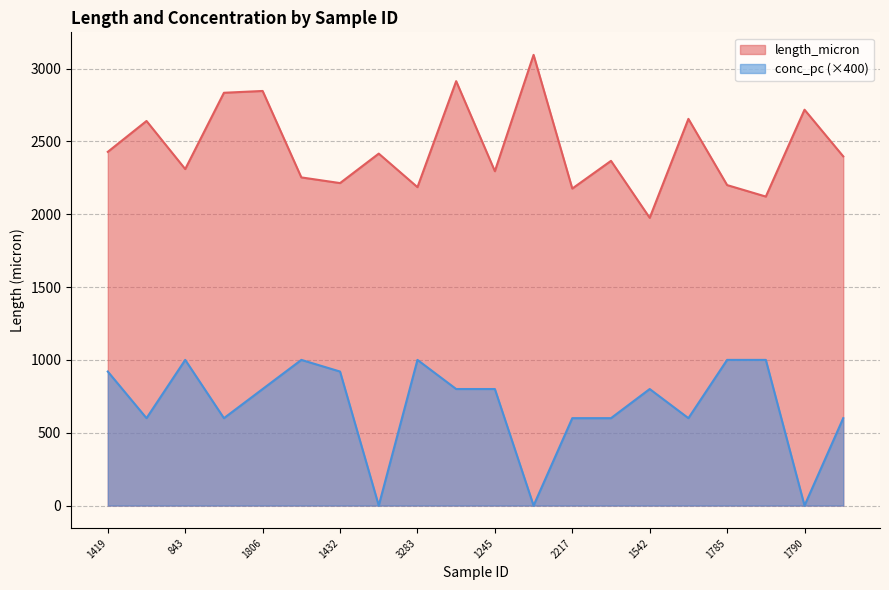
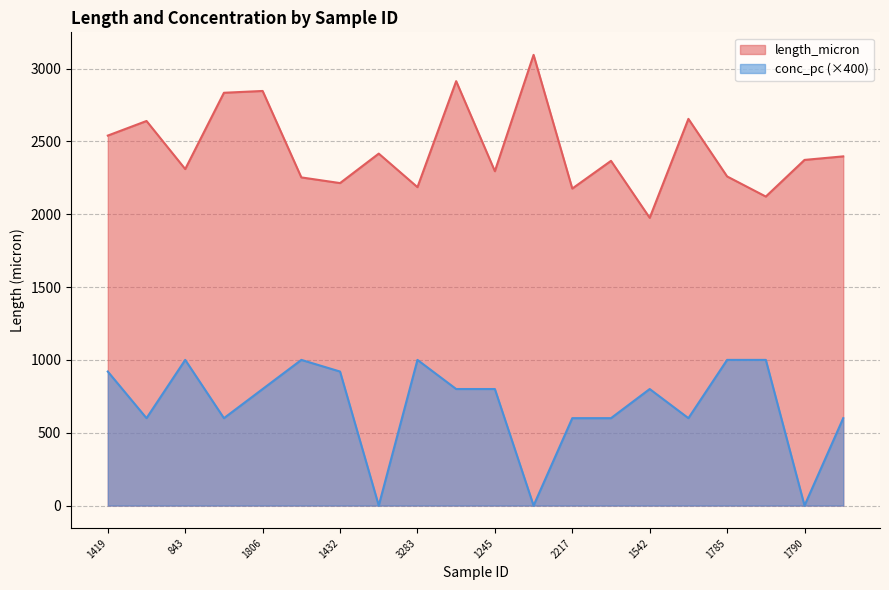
  {
    "length_micron": {
-     "1419": 2430,
+     "1419": 2540,
      "843": 2310,
      "1806": 2850,
      "1432": 2210,
      "3283": 2190,
      "1245": 2300,
      "2217": 2180,
      "1542": 1980,
-     "1785": 2200,
-     "1790": 2720
+     "1785": 2260,
+     "1790": 2370
    },
    "conc_pc (×400)": {
      "1419": 920,
      "843": 1000,
      "1806": 800,
      "1432": 920,
      "3283": 1000,
      "1245": 800,
      "2217": 600,
      "1542": 800,
      "1785": 1000,
      "1790": 0
    }
  }
